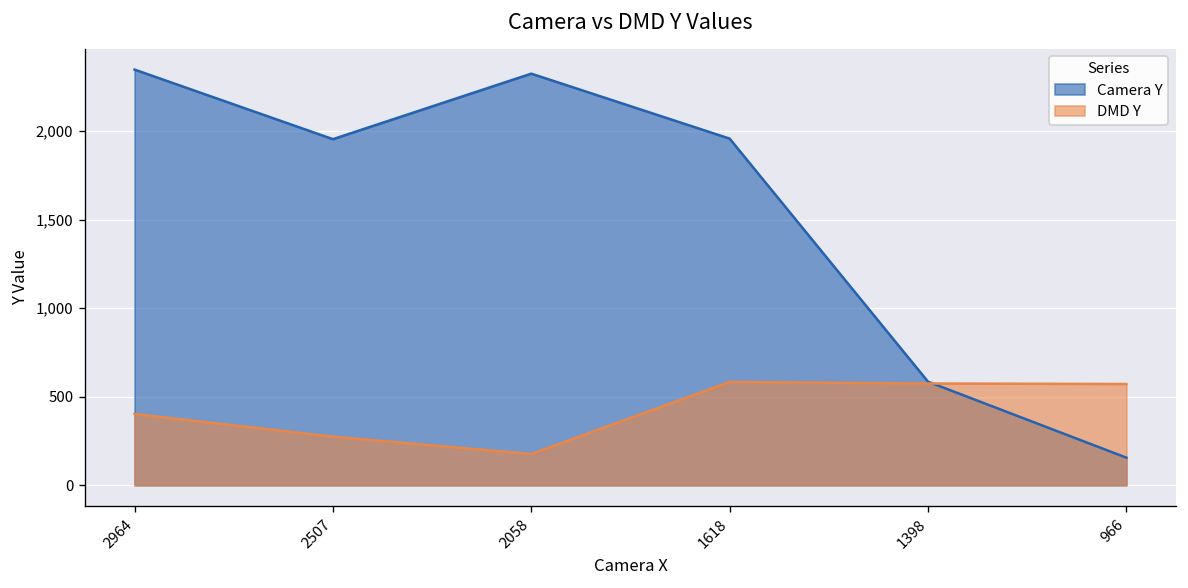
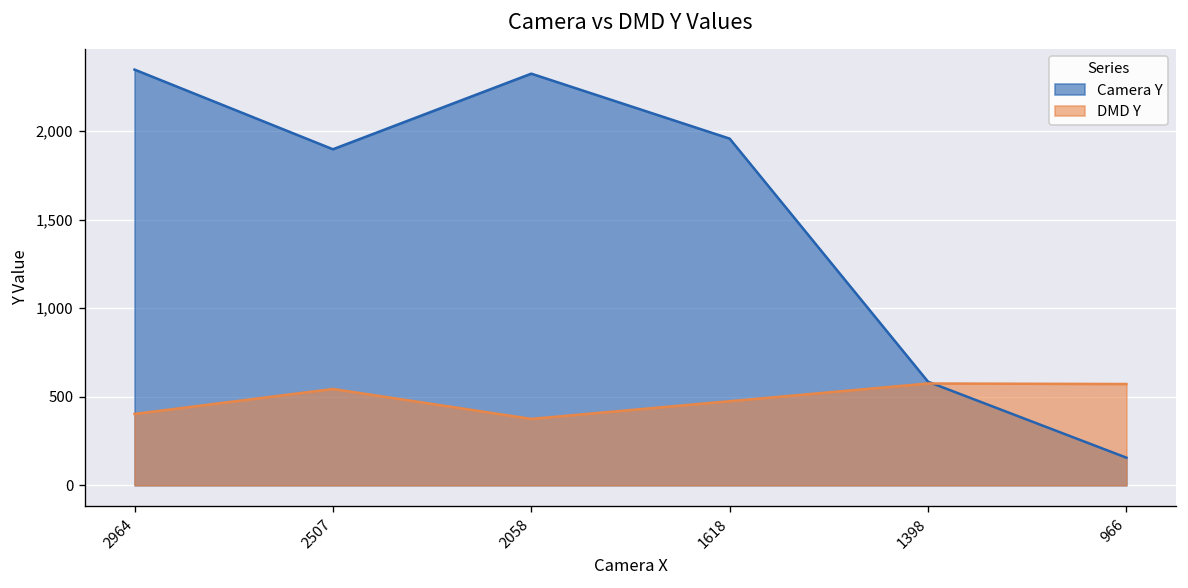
  {
    "Camera Y": {
      "2964": "2,350",
-     "2507": "1,960",
+     "2507": "1,900",
      "2058": "2,330",
      "1618": "1,960",
      "966": "160"
    },
    "DMD Y": {
      "2964": "400",
-     "2507": "280",
-     "2058": "180",
-     "1618": "580",
+     "2507": "540",
+     "2058": "380",
+     "1618": "480",
      "966": "570"
    }
  }
